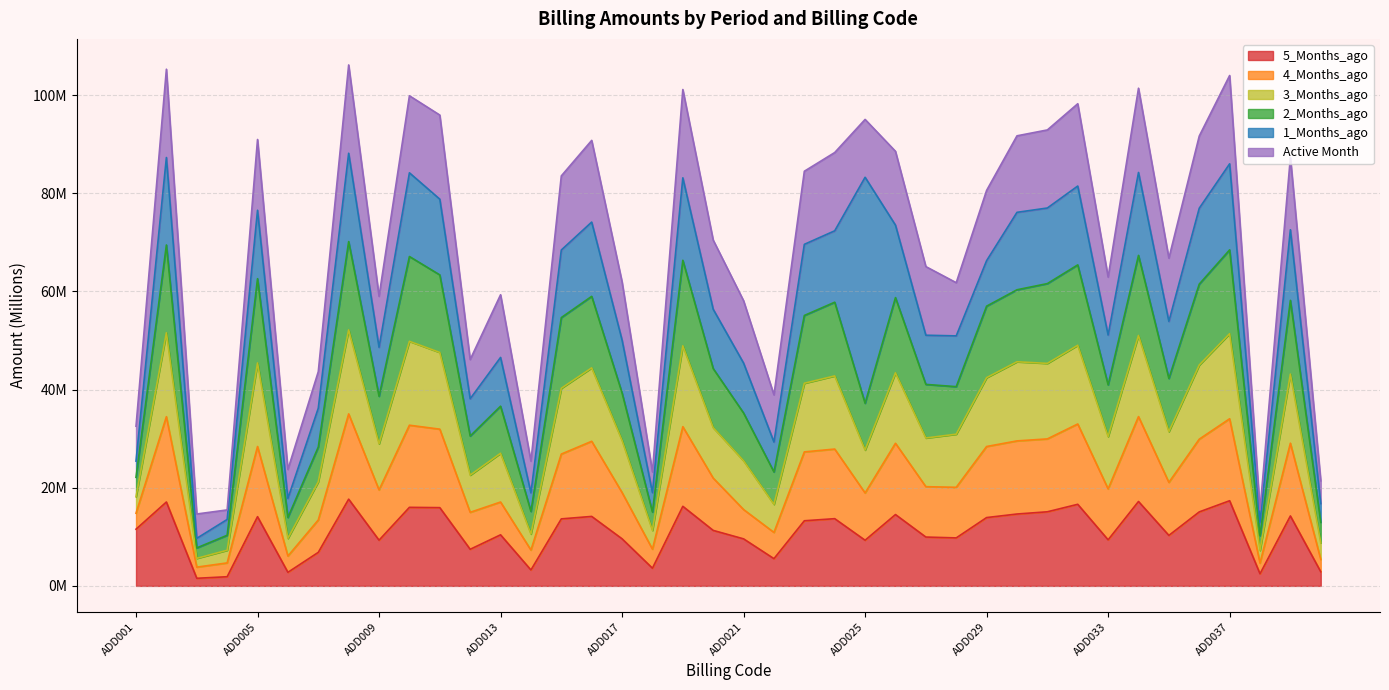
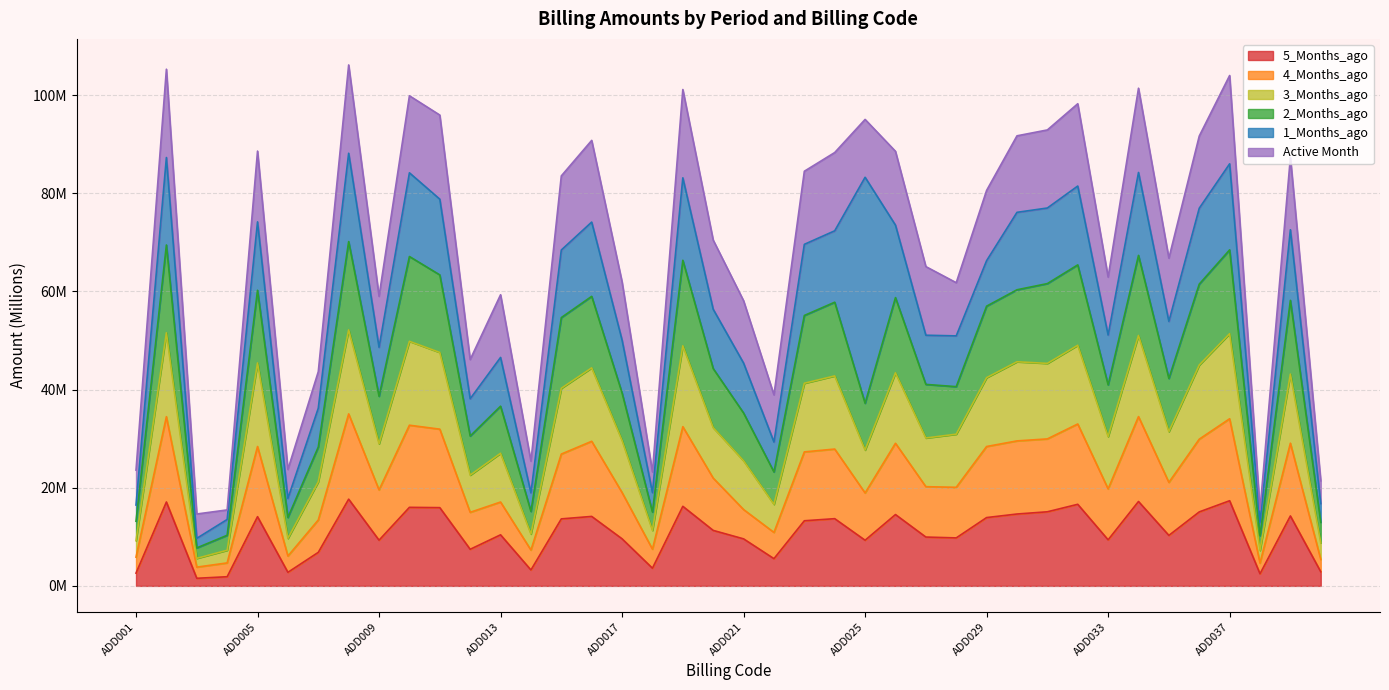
  {
    "5_Months_ago": {
-     "ADD001": 12000000,
+     "ADD001": 3000000,
      "ADD005": 14000000,
      "ADD009": 9000000,
      "ADD013": 10000000,
      "ADD017": 10000000,
      "ADD021": 10000000,
      "ADD025": 9000000,
      "ADD029": 14000000,
      "ADD033": 9000000,
      "ADD037": 17000000
    },
    "4_Months_ago": {
      "ADD001": 3000000,
      "ADD005": 14000000,
      "ADD009": 10000000,
      "ADD013": 7000000,
      "ADD017": 9000000,
      "ADD021": 6000000,
      "ADD025": 10000000,
      "ADD029": 14000000,
      "ADD033": 10000000,
      "ADD037": 17000000
    },
    "3_Months_ago": {
      "ADD001": 3000000,
      "ADD005": 17000000,
      "ADD009": 9000000,
      "ADD013": 10000000,
      "ADD017": 11000000,
      "ADD021": 10000000,
      "ADD025": 9000000,
      "ADD029": 14000000,
      "ADD033": 11000000,
      "ADD037": 17000000
    },
    "2_Months_ago": {
      "ADD001": 4000000,
-     "ADD005": 17000000,
+     "ADD005": 15000000,
      "ADD009": 10000000,
      "ADD013": 10000000,
      "ADD017": 10000000,
      "ADD021": 10000000,
      "ADD025": 10000000,
      "ADD029": 15000000,
      "ADD033": 11000000,
      "ADD037": 17000000
    },
    "1_Months_ago": {
      "ADD001": 3000000,
      "ADD005": 14000000,
      "ADD009": 10000000,
      "ADD013": 10000000,
      "ADD017": 11000000,
      "ADD021": 10000000,
      "ADD025": 46000000,
      "ADD029": 9000000,
      "ADD033": 10000000,
      "ADD037": 18000000
    },
    "Active Month": {
      "ADD001": 7000000,
      "ADD005": 14000000,
      "ADD009": 10000000,
      "ADD013": 13000000,
      "ADD017": 12000000,
      "ADD021": 13000000,
      "ADD025": 12000000,
      "ADD029": 14000000,
      "ADD033": 12000000,
      "ADD037": 18000000
    }
  }
